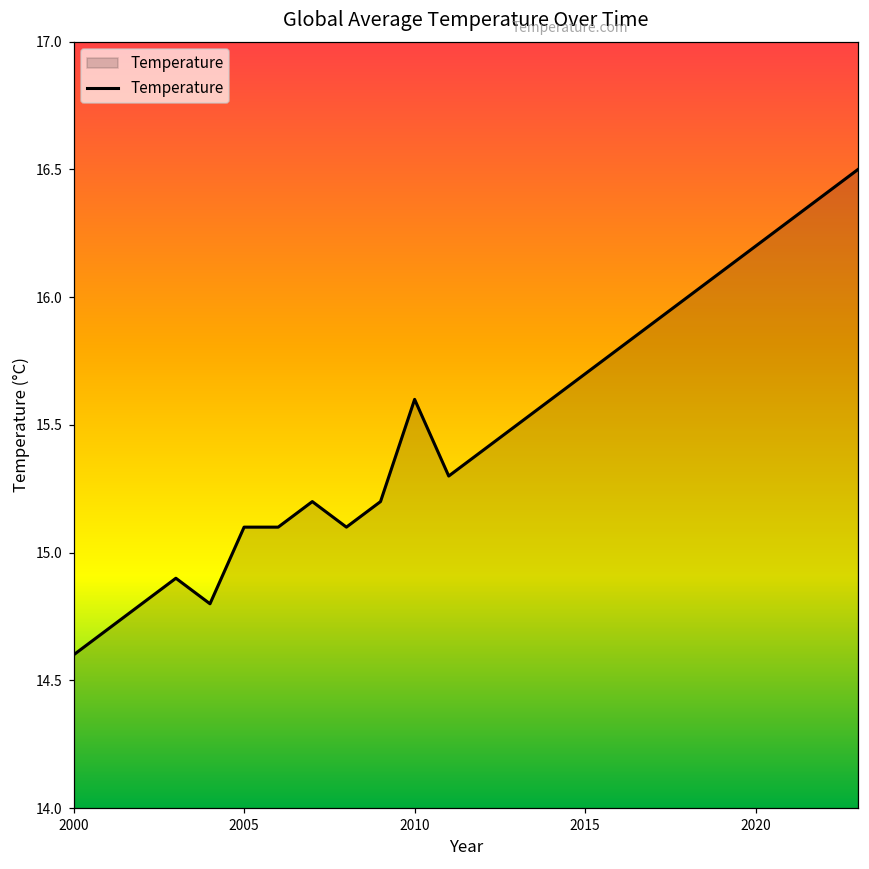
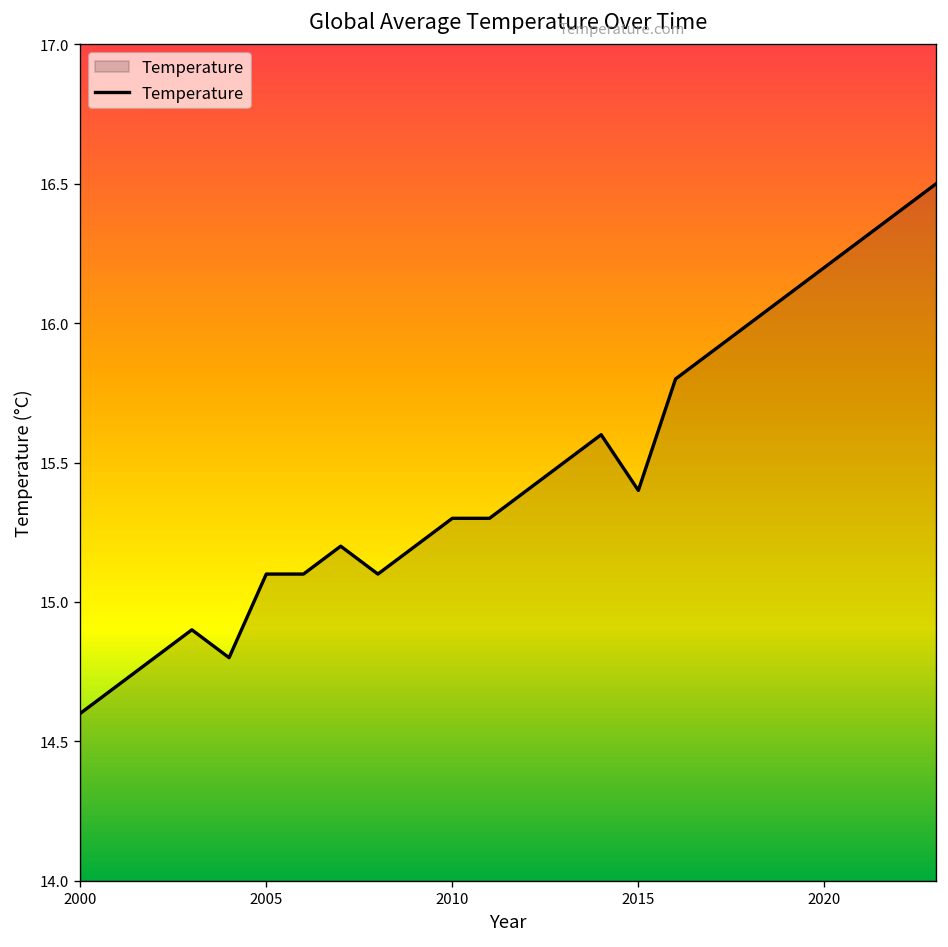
  {
    "2000": 14.6,
    "2005": 15.1,
-   "2010": 15.6,
-   "2015": 15.7,
+   "2010": 15.3,
+   "2015": 15.4,
    "2020": 16.2
  }
